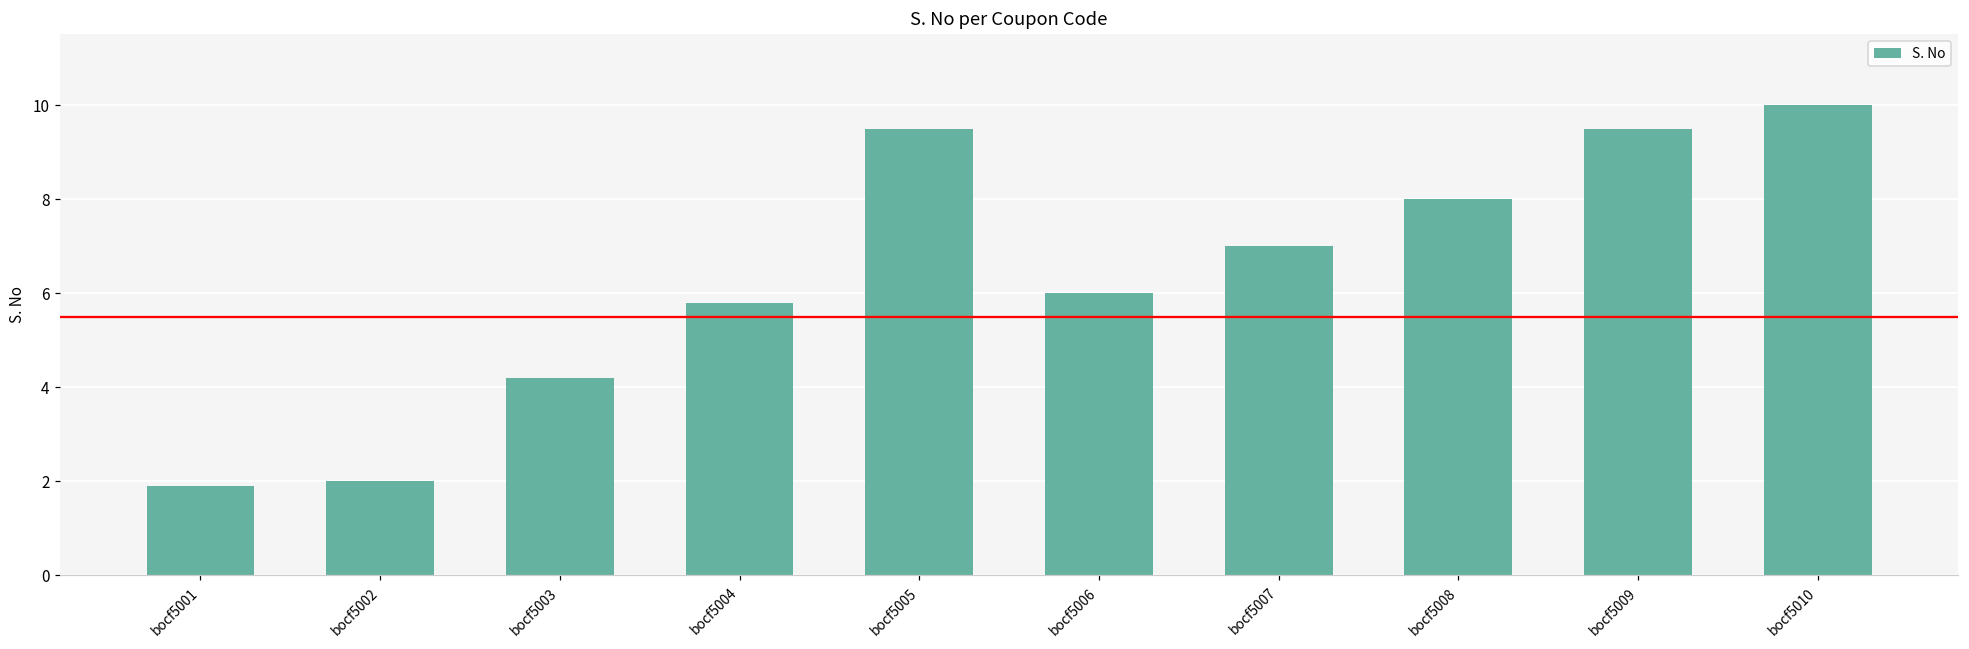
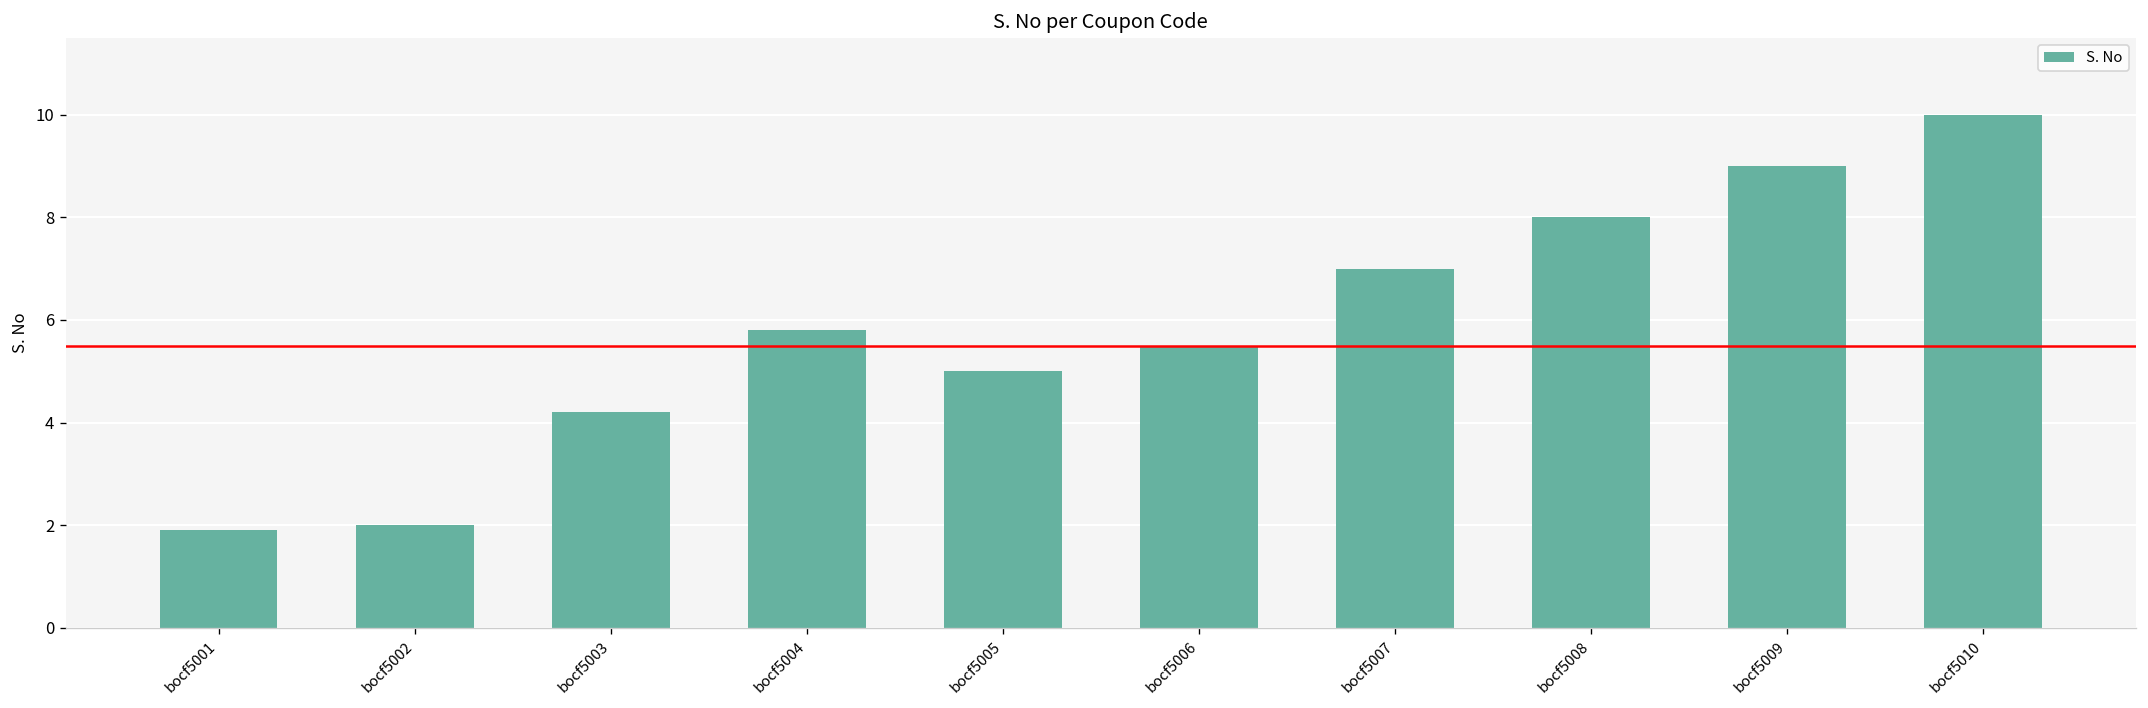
  {
    "bocf5001": 1.9,
    "bocf5002": 2.0,
    "bocf5003": 4.2,
    "bocf5004": 5.8,
-   "bocf5005": 9.5,
-   "bocf5006": 6.0,
+   "bocf5005": 5.0,
+   "bocf5006": 5.5,
    "bocf5007": 7.0,
    "bocf5008": 8.0,
-   "bocf5009": 9.5,
+   "bocf5009": 9.0,
    "bocf5010": 10.0
  }
